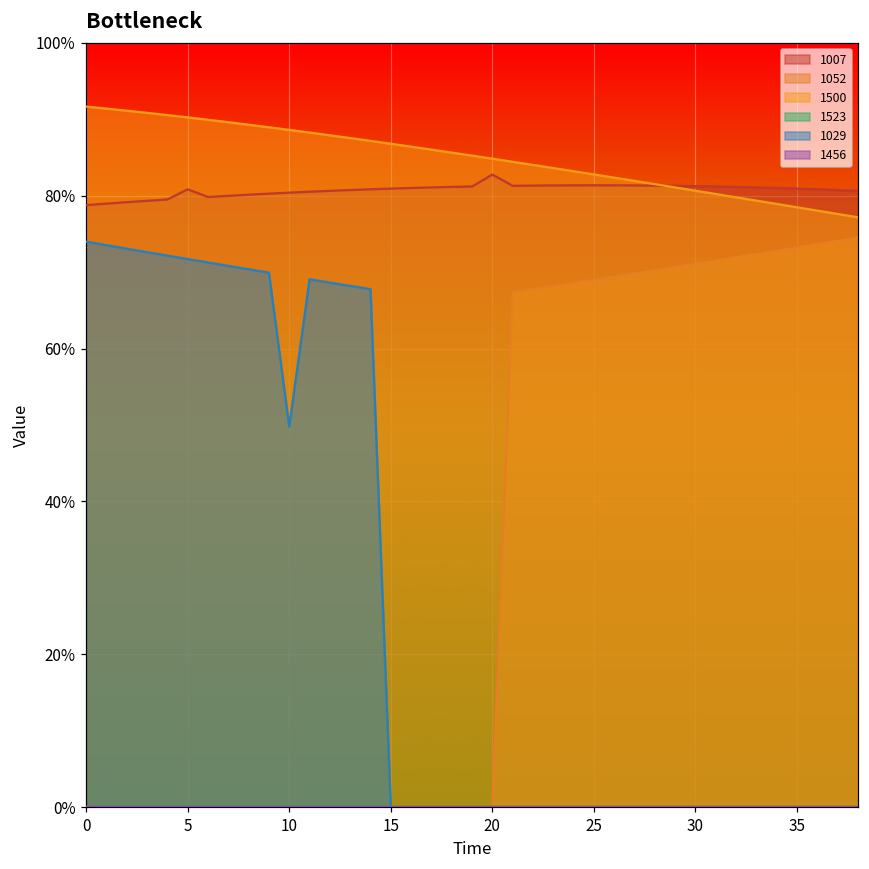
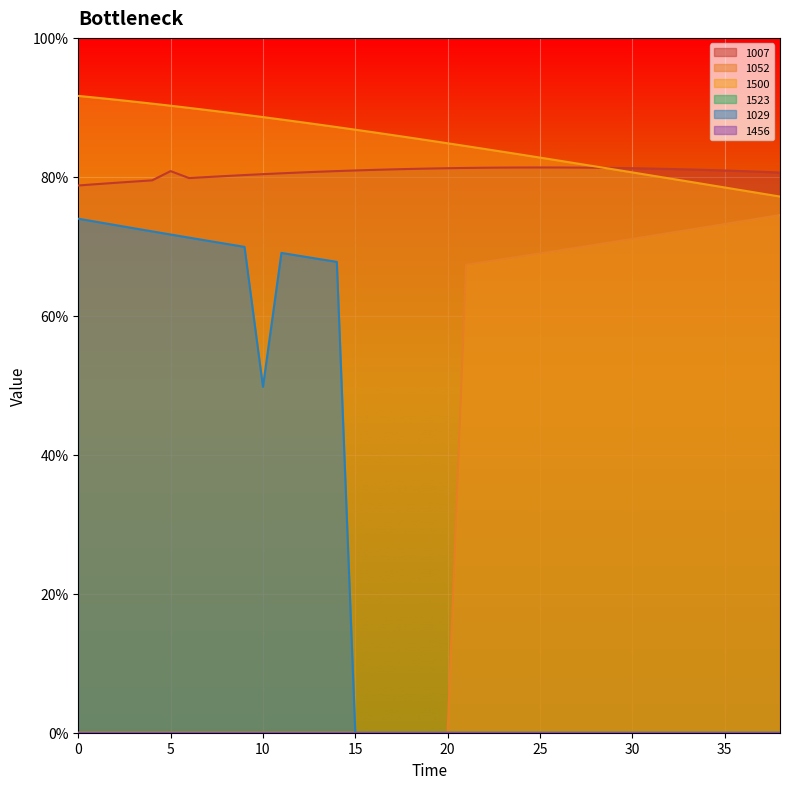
  {
    "1007": {
      "0": "79%",
      "5": "81%",
      "10": "80%",
      "15": "81%",
-     "20": "83%",
+     "20": "81%",
      "25": "81%",
      "30": "81%",
      "35": "81%"
    },
    "1029": {
      "0": "74%",
      "5": "72%",
      "10": "50%"
    }
  }
